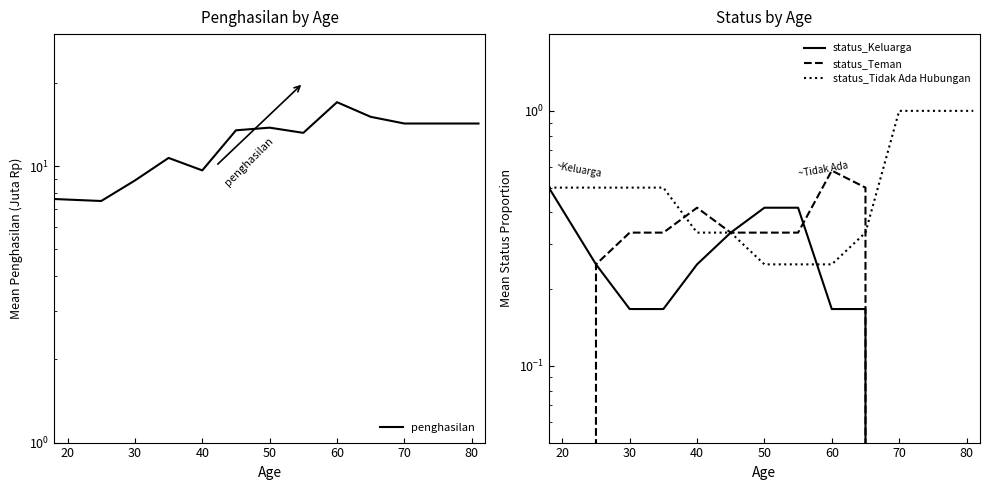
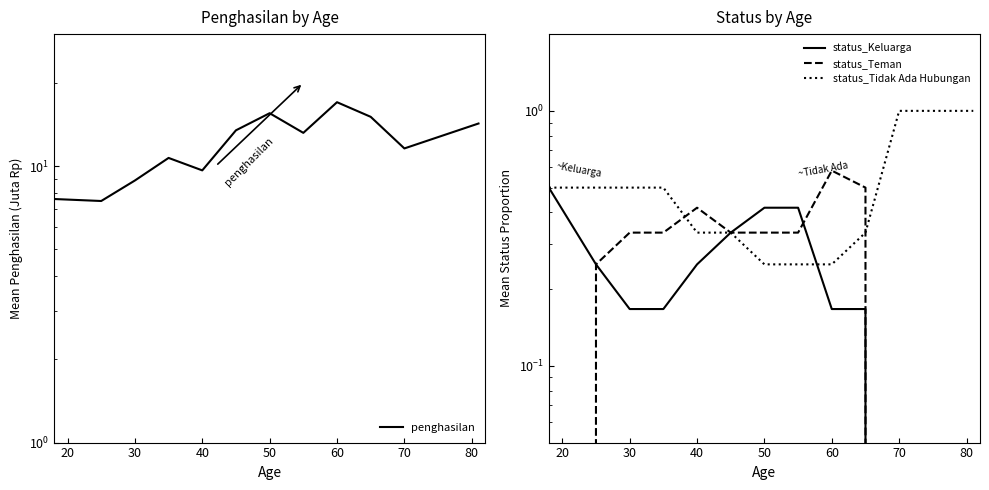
  {
    "Penghasilan by Age": {
      "30": 8.9,
      "40": 9.6,
-     "50": 14,
+     "50": 16,
      "60": 17,
-     "70": 14
+     "70": 11.6
    }
  }
